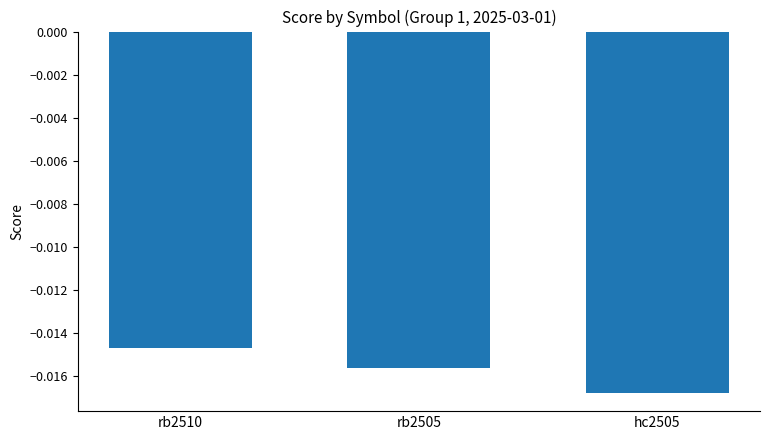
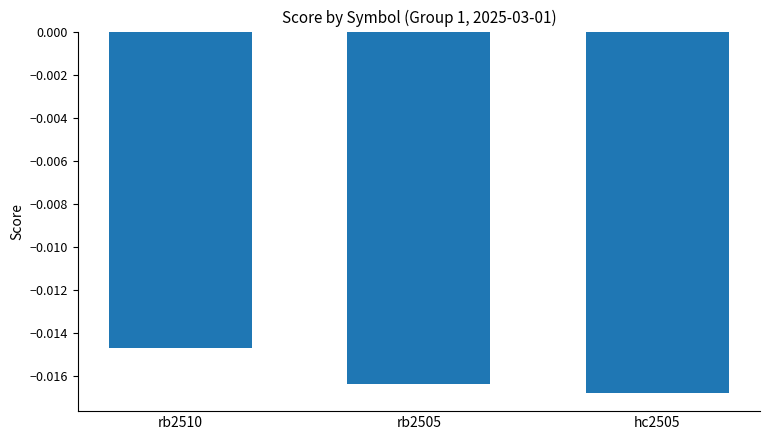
  {
    "rb2510": -0.0147,
-   "rb2505": -0.0157,
+   "rb2505": -0.0164,
    "hc2505": -0.0168
  }
